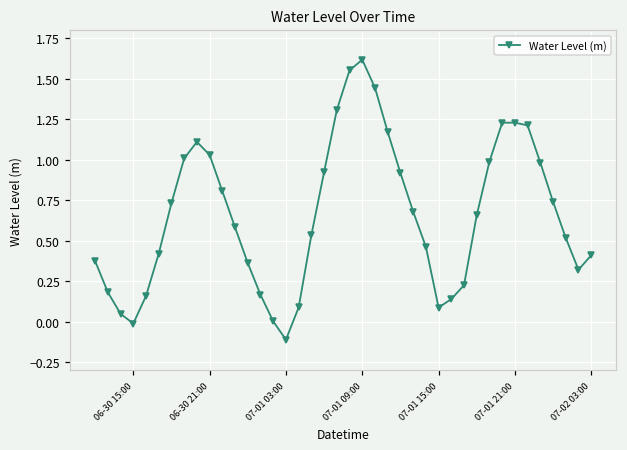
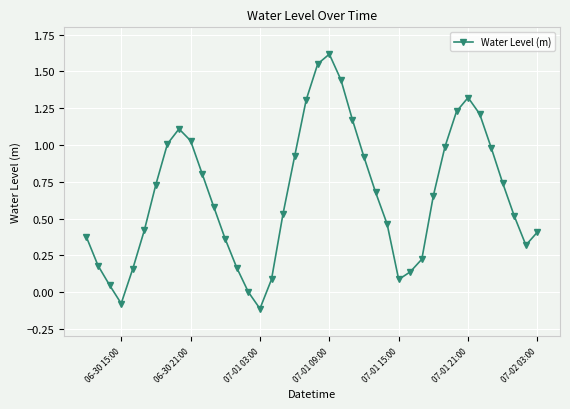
  {
-   "06-30 15:00": -0.01,
+   "06-30 15:00": -0.08,
    "06-30 21:00": 1.03,
    "07-01 03:00": -0.11,
    "07-01 09:00": 1.62,
    "07-01 15:00": 0.09,
-   "07-01 21:00": 1.23,
+   "07-01 21:00": 1.32,
    "07-02 03:00": 0.41
  }
